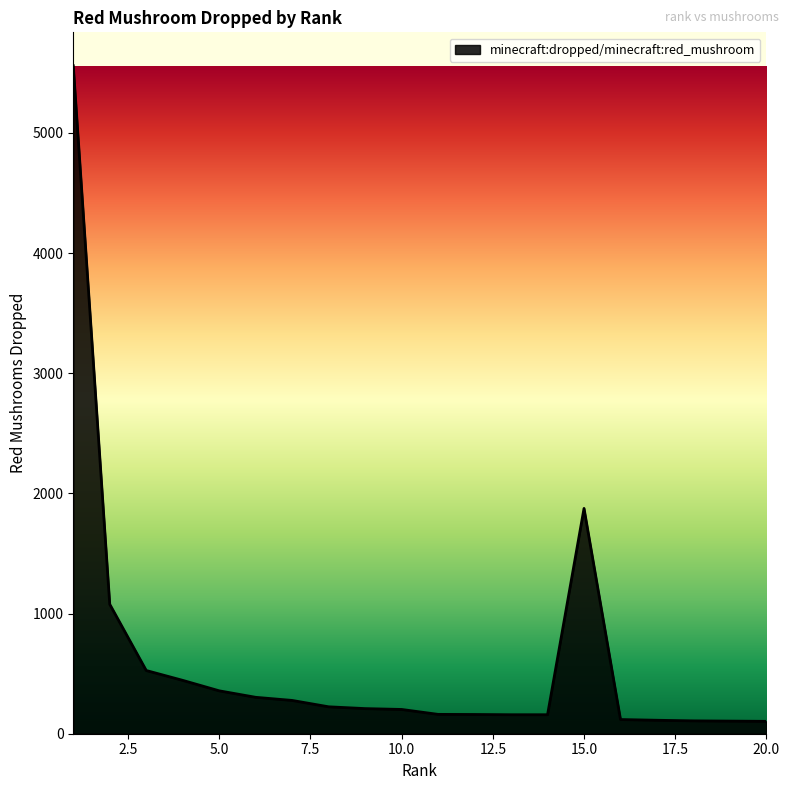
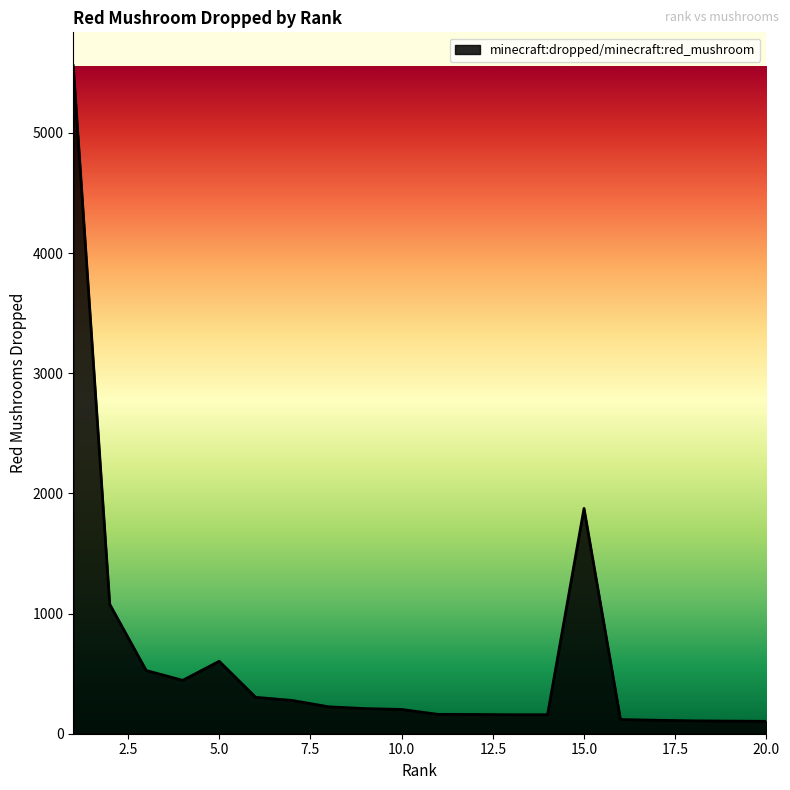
  {
-   "5.0": 360,
+   "5.0": 600,
    "10.0": 200,
    "15.0": 1880,
    "20.0": 100
  }
